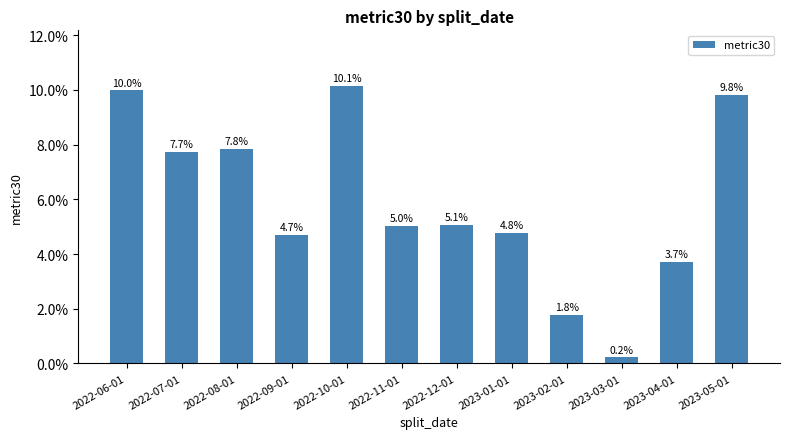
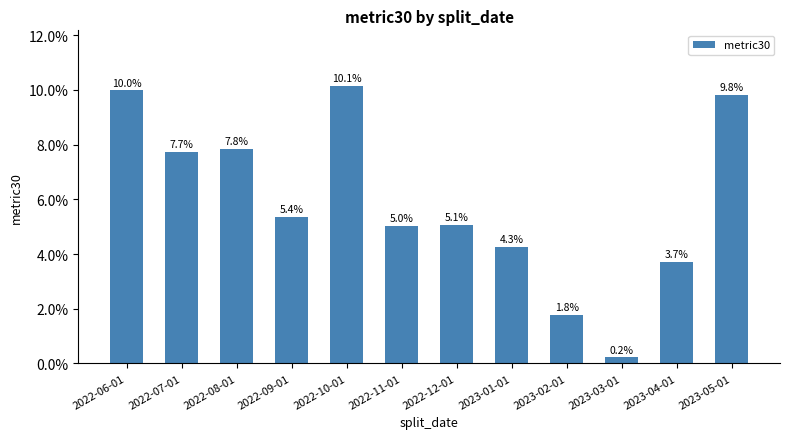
  {
    "2022-06-01": "10.0%",
    "2022-07-01": "7.7%",
    "2022-08-01": "7.8%",
-   "2022-09-01": "4.7%",
+   "2022-09-01": "5.4%",
    "2022-10-01": "10.1%",
    "2022-11-01": "5.0%",
    "2022-12-01": "5.1%",
-   "2023-01-01": "4.8%",
+   "2023-01-01": "4.3%",
    "2023-02-01": "1.8%",
    "2023-03-01": "0.2%",
    "2023-04-01": "3.7%",
    "2023-05-01": "9.8%"
  }
